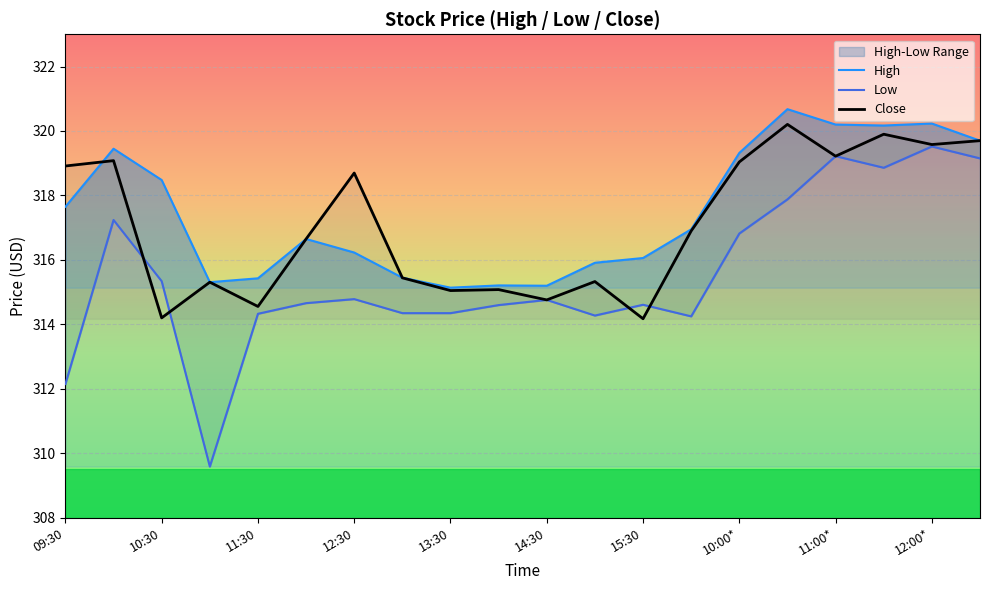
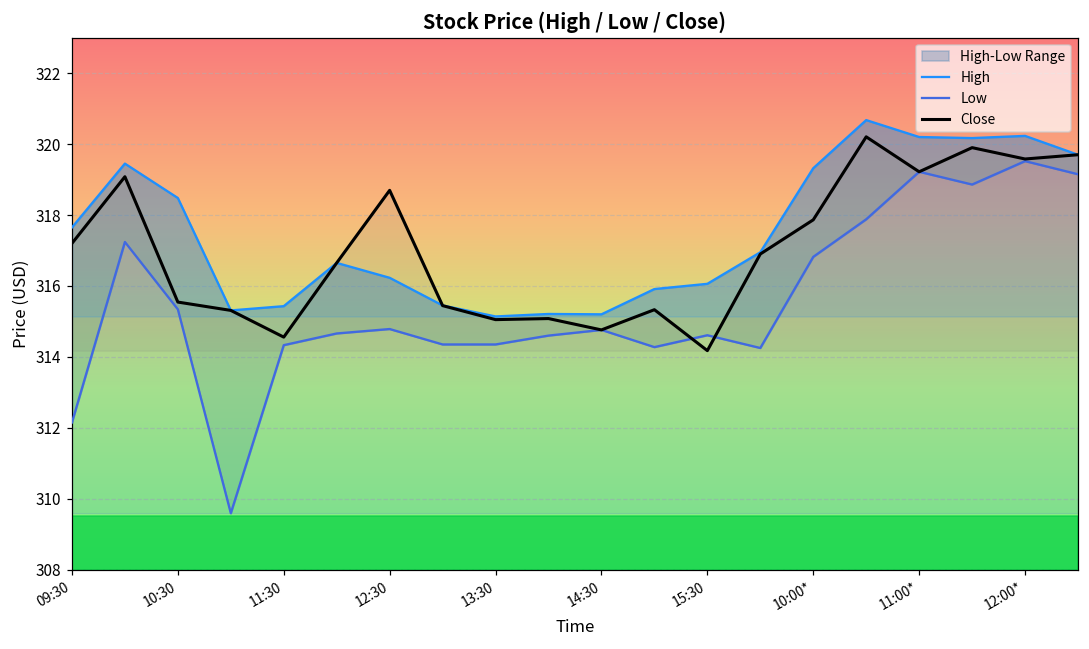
  {
    "Close": {
-     "09:30": 318.9,
-     "10:30": 314.2,
+     "09:30": 317.2,
+     "10:30": 315.5,
      "11:30": 314.6,
      "12:30": 318.7,
      "13:30": 315.0,
      "15:30": 314.2,
-     "10:00*": 319.0
+     "10:00*": 317.9
    }
  }
